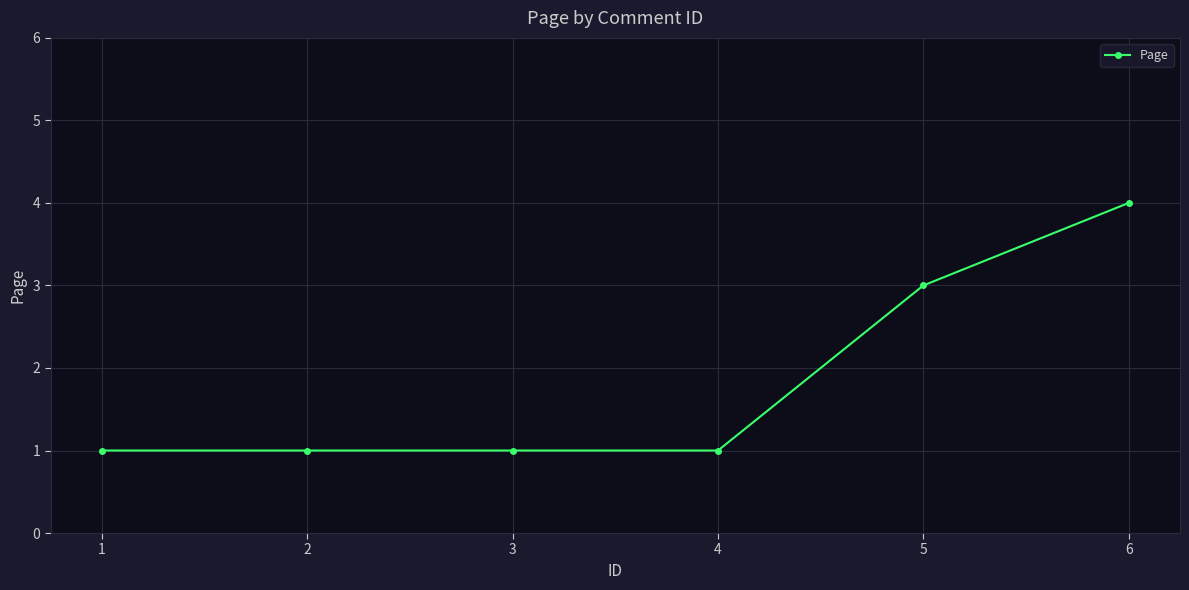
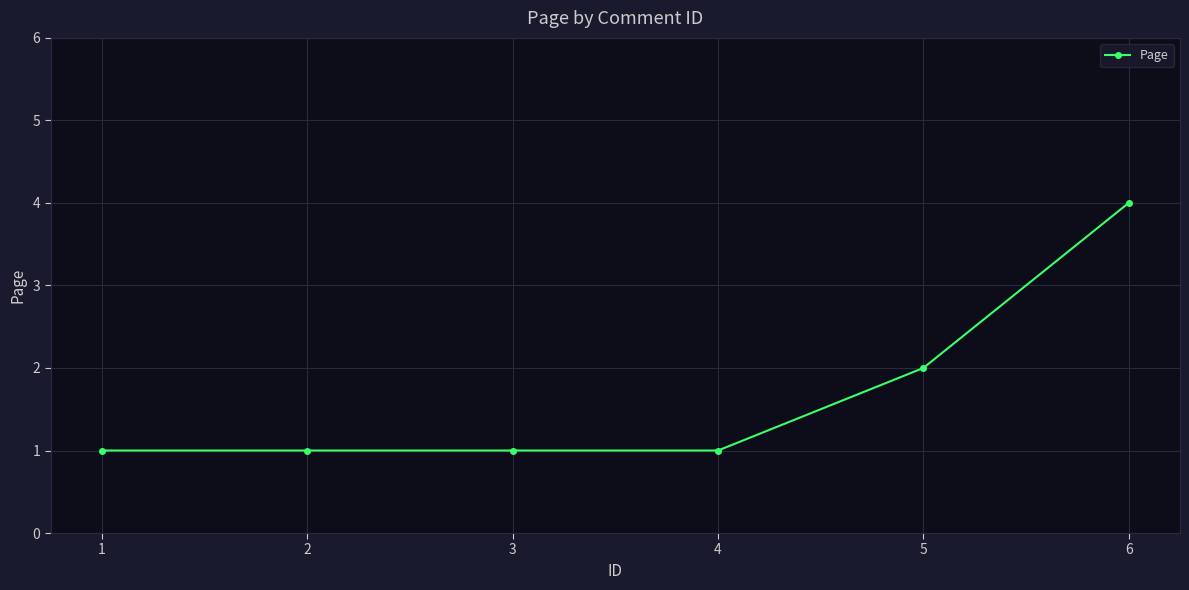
  {
    "1": 1,
    "2": 1,
    "3": 1,
    "4": 1,
-   "5": 3,
+   "5": 2,
    "6": 4
  }
